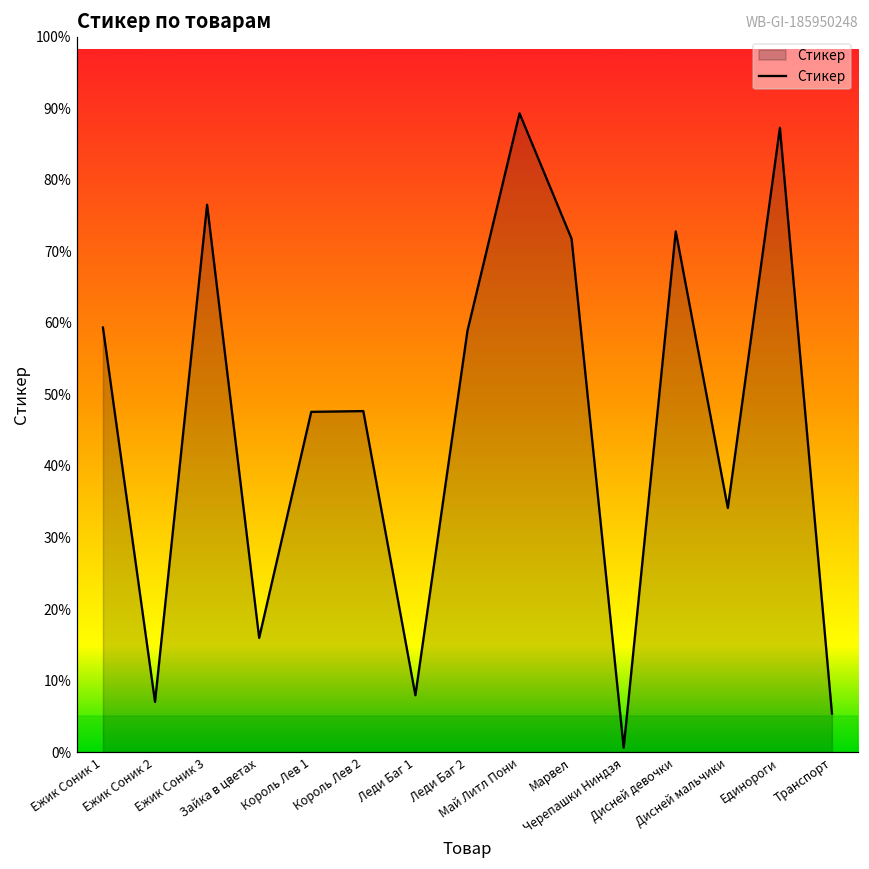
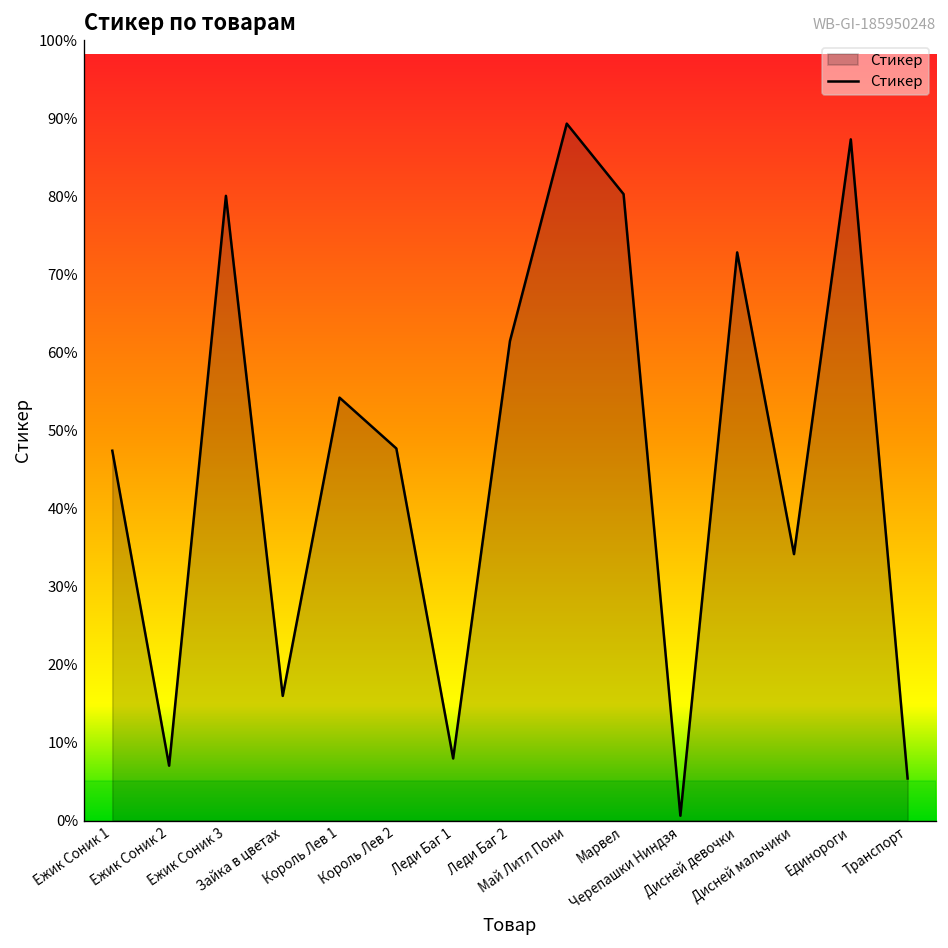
  {
-   "Ежик Соник 1": "59%",
+   "Ежик Соник 1": "47%",
    "Ежик Соник 2": "7%",
-   "Ежик Соник 3": "77%",
+   "Ежик Соник 3": "80%",
    "Зайка в цветах": "16%",
-   "Король Лев 1": "48%",
+   "Король Лев 1": "54%",
    "Король Лев 2": "48%",
    "Леди Баг 1": "8%",
-   "Леди Баг 2": "59%",
+   "Леди Баг 2": "61%",
    "Май Литл Пони": "89%",
-   "Марвел": "72%",
+   "Марвел": "80%",
    "Черепашки Ниндзя": "1%",
    "Дисней девочки": "73%",
    "Дисней мальчики": "34%",
    "Единороги": "87%",
    "Транспорт": "5%"
  }
